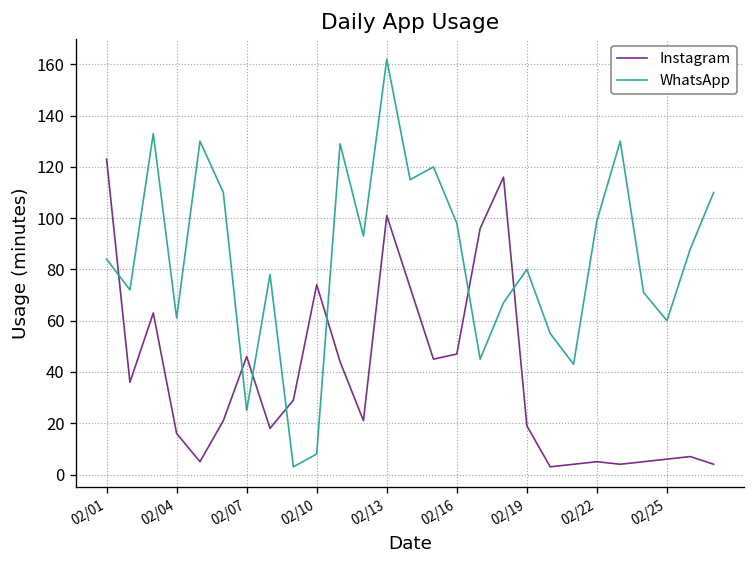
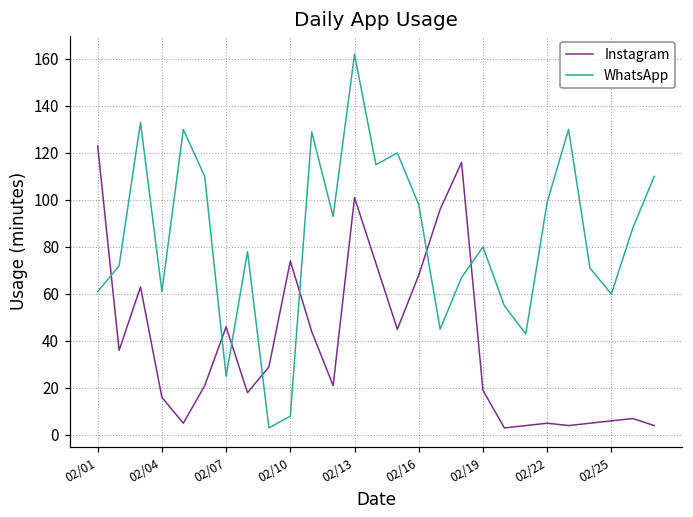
  {
    "Instagram": {
      "02/01": 123,
      "02/04": 16,
      "02/07": 46,
      "02/10": 74,
      "02/13": 101,
-     "02/16": 47,
+     "02/16": 68,
      "02/19": 19,
      "02/22": 5,
      "02/25": 6
    },
    "WhatsApp": {
-     "02/01": 84,
+     "02/01": 61,
      "02/04": 61,
      "02/07": 25,
      "02/10": 8,
      "02/13": 162,
      "02/16": 98,
      "02/19": 80,
      "02/22": 99,
      "02/25": 60
    }
  }
